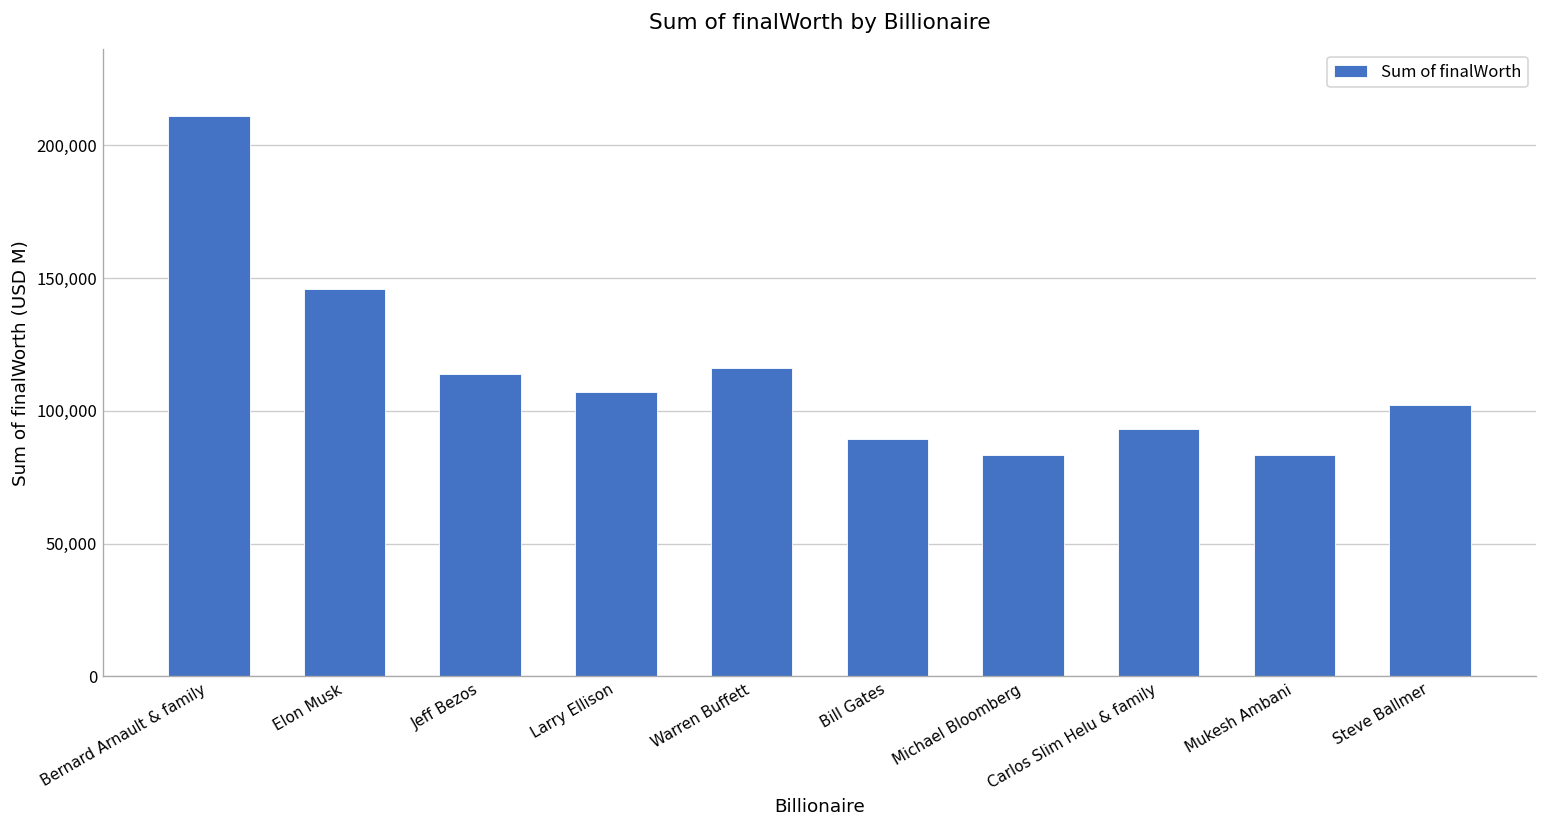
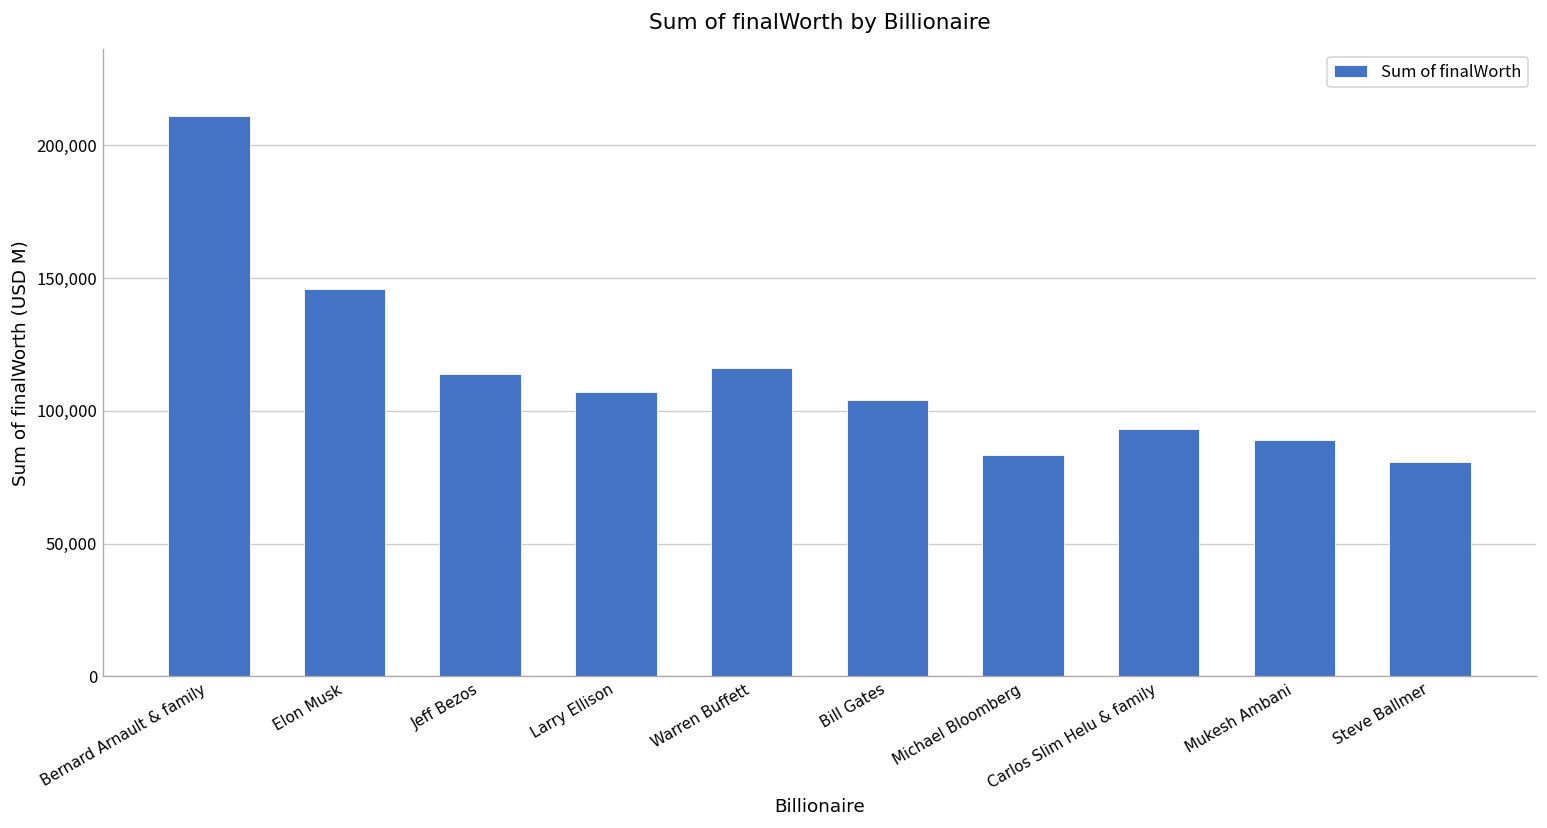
  {
    "Bernard Arnault & family": "211,000",
    "Elon Musk": "146,000",
    "Jeff Bezos": "114,000",
    "Larry Ellison": "107,000",
    "Warren Buffett": "116,000",
-   "Bill Gates": "89,000",
+   "Bill Gates": "104,000",
    "Michael Bloomberg": "83,000",
    "Carlos Slim Helu & family": "93,000",
-   "Mukesh Ambani": "83,000",
-   "Steve Ballmer": "102,000"
+   "Mukesh Ambani": "89,000",
+   "Steve Ballmer": "81,000"
  }
